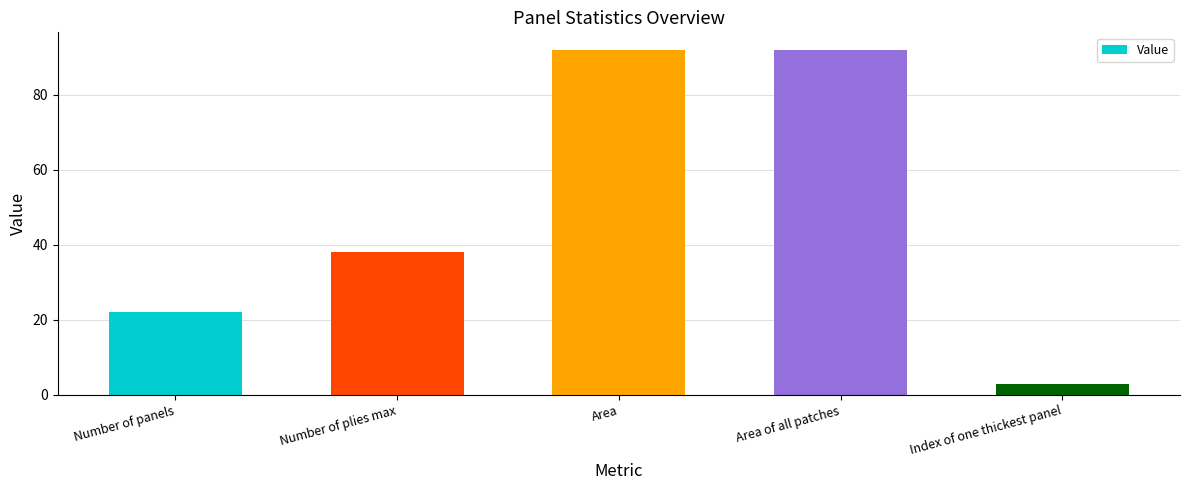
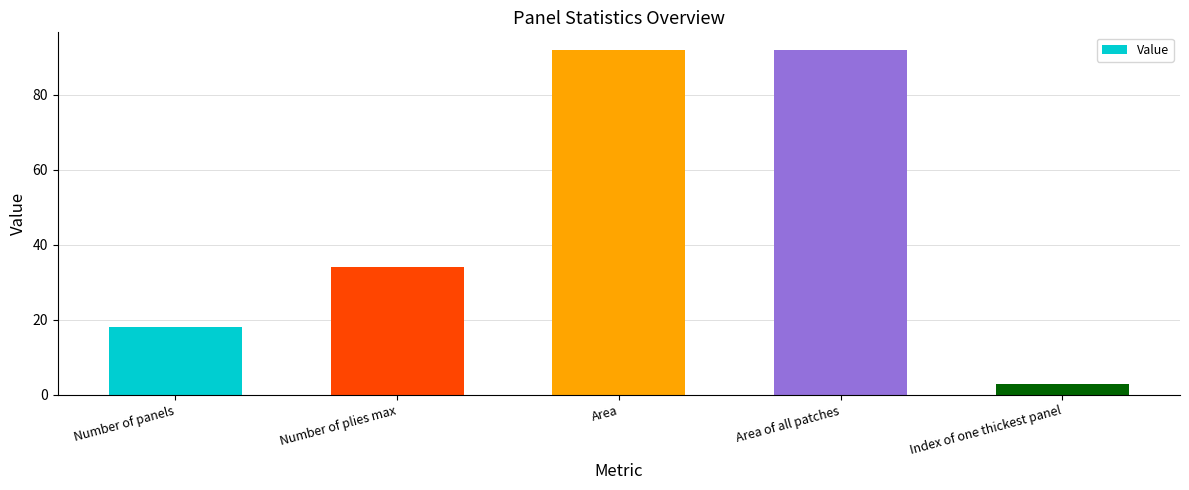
  {
-   "Number of panels": 22,
-   "Number of plies max": 38,
+   "Number of panels": 18,
+   "Number of plies max": 34,
    "Area": 92,
    "Area of all patches": 92,
    "Index of one thickest panel": 3
  }
